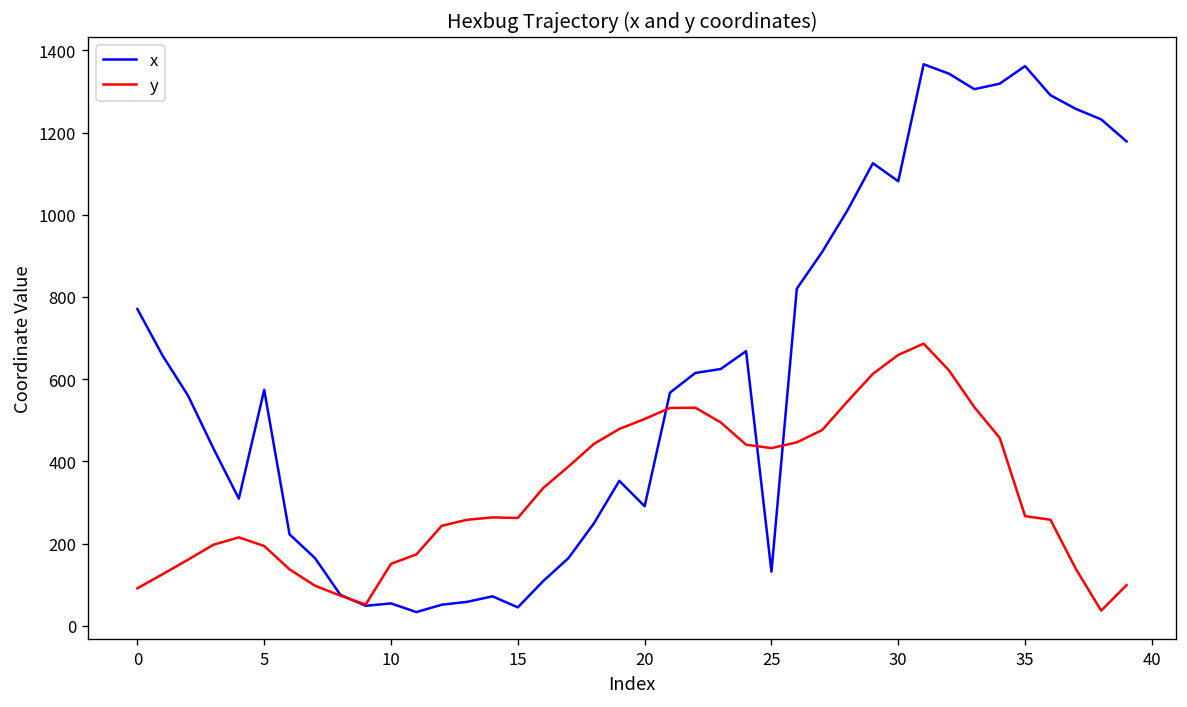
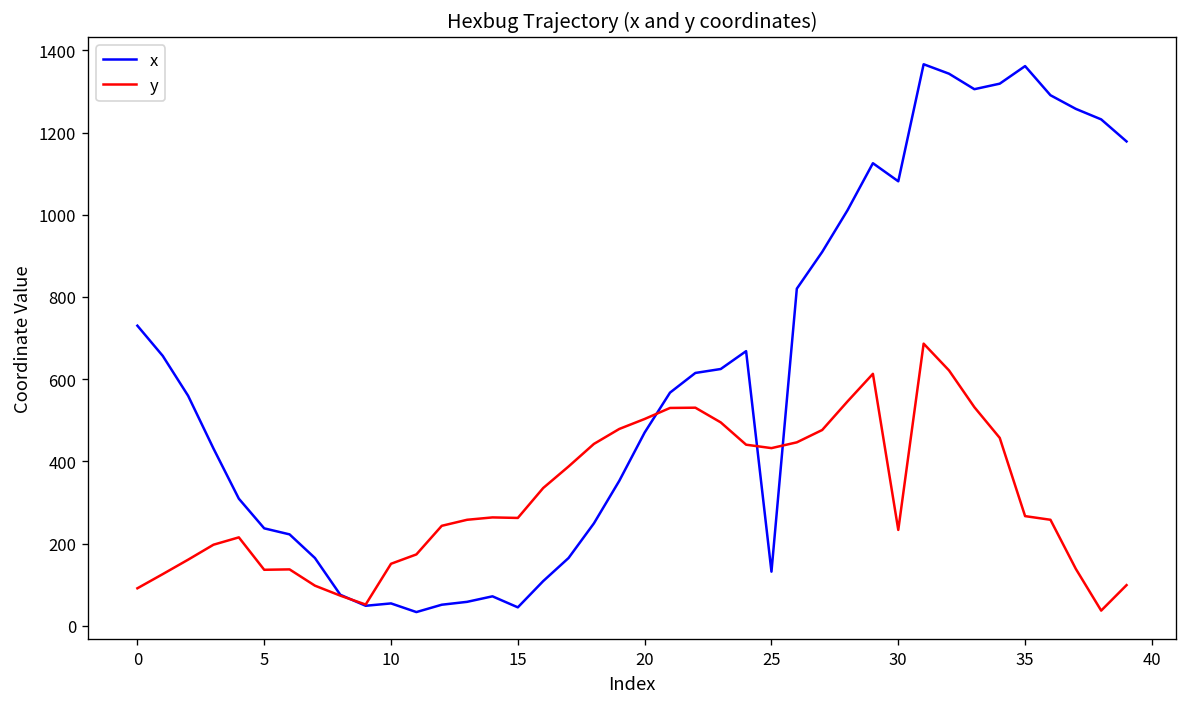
  {
    "x": {
-     "0": 770,
-     "5": 570,
+     "0": 730,
+     "5": 240,
      "10": 50,
      "15": 50,
-     "20": 290,
+     "20": 470,
      "25": 130,
      "30": 1080,
      "35": 1360
    },
    "y": {
      "0": 90,
-     "5": 190,
+     "5": 140,
      "10": 150,
      "15": 260,
      "20": 500,
      "25": 430,
-     "30": 660,
+     "30": 230,
      "35": 270
    }
  }
